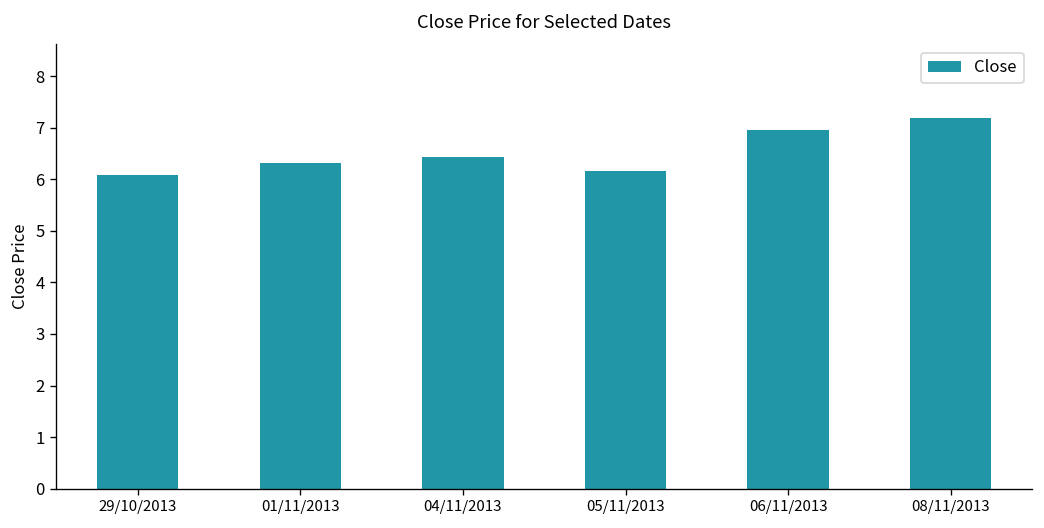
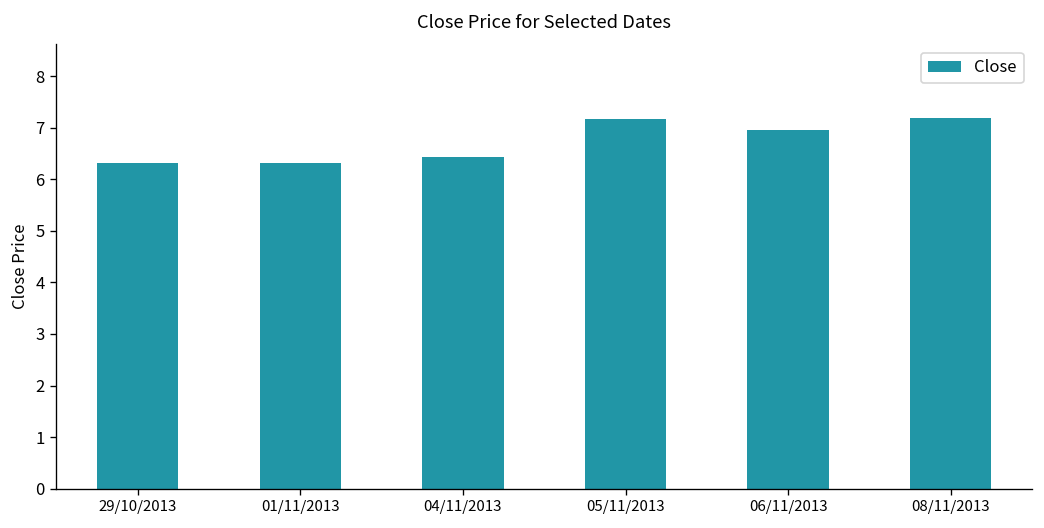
  {
-   "29/10/2013": 6.1,
+   "29/10/2013": 6.3,
    "01/11/2013": 6.3,
    "04/11/2013": 6.4,
-   "05/11/2013": 6.2,
+   "05/11/2013": 7.2,
    "06/11/2013": 7.0,
    "08/11/2013": 7.2
  }
